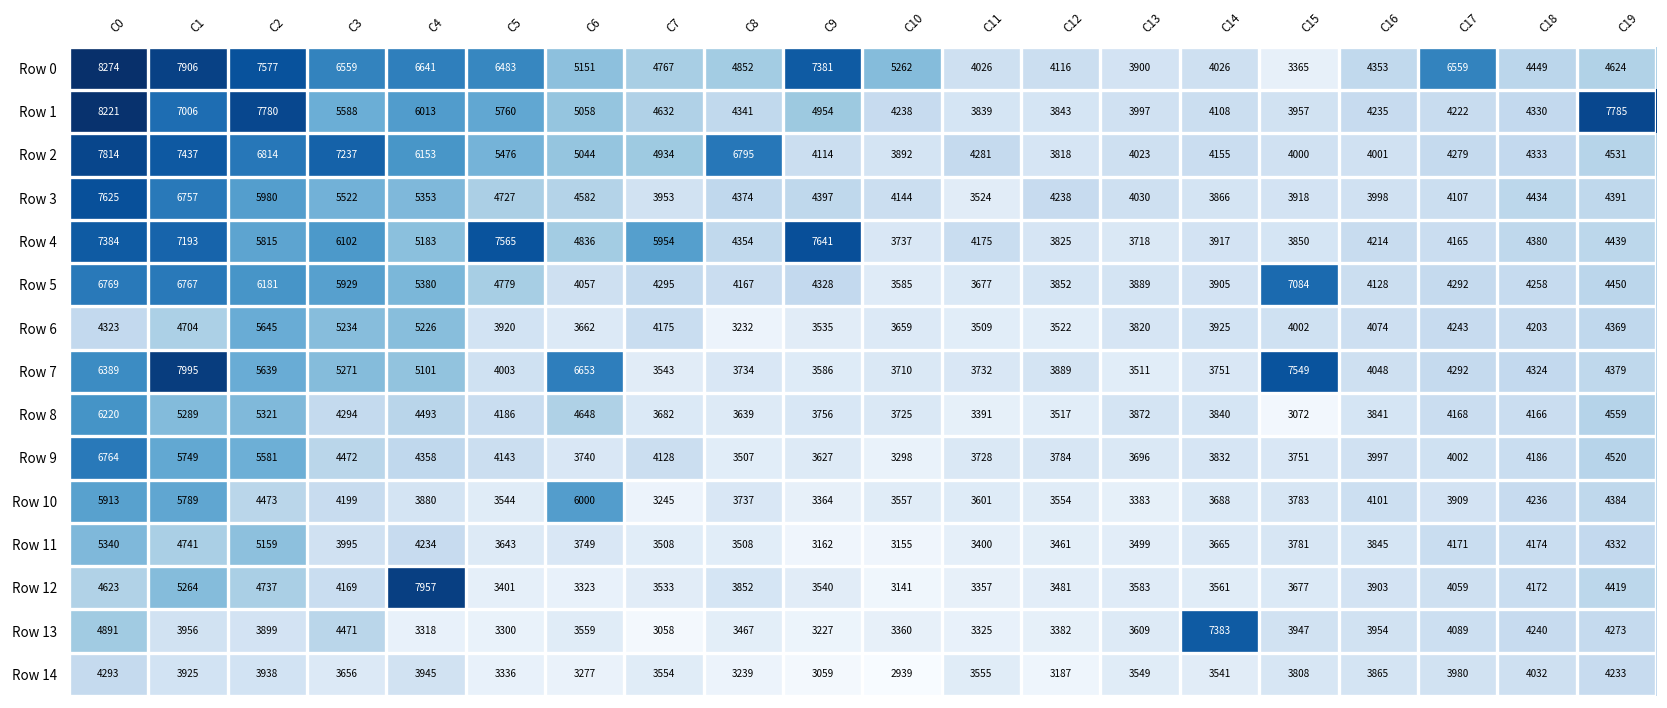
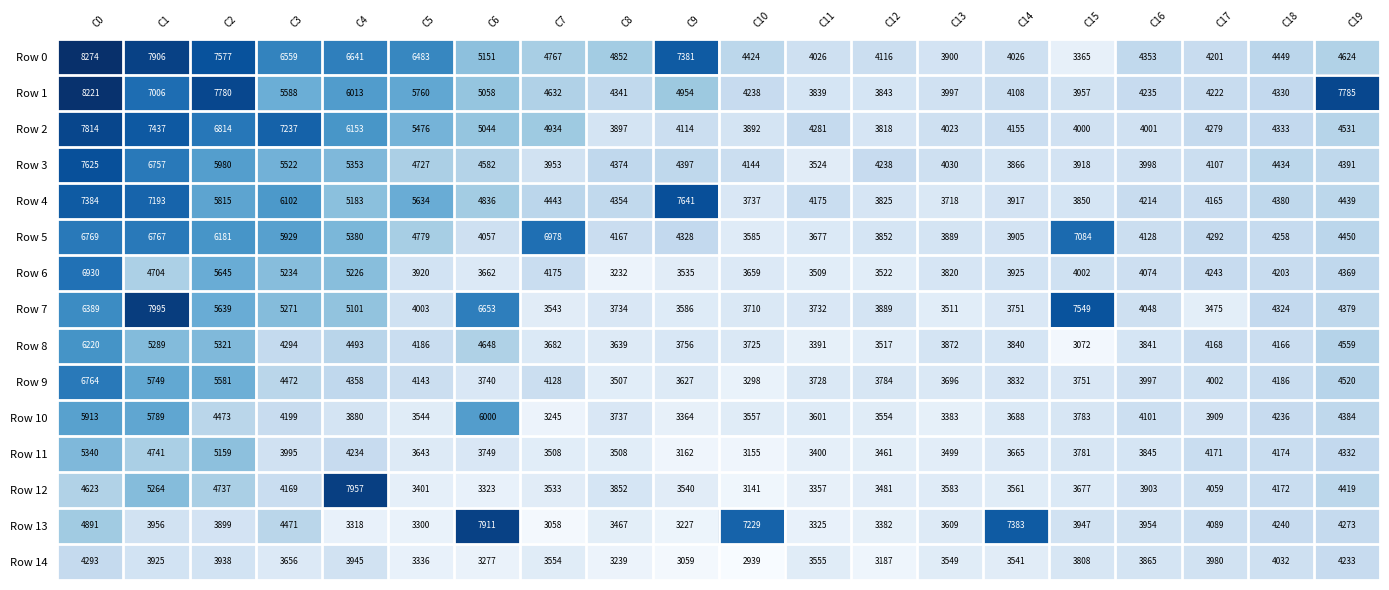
  {
    "Row 0": {
      "C0": 8274,
      "C1": 7906,
      "C2": 7577,
      "C3": 6559,
      "C4": 6641,
      "C5": 6483,
      "C6": 5151,
      "C7": 4767,
      "C8": 4852,
      "C9": 7381,
-     "C10": 5262,
+     "C10": 4424,
      "C11": 4026,
      "C12": 4116,
      "C13": 3900,
      "C14": 4026,
      "C15": 3365,
      "C16": 4353,
-     "C17": 6559,
+     "C17": 4201,
      "C18": 4449,
      "C19": 4624
    },
    "Row 2": {
      "C0": 7814,
      "C1": 7437,
      "C2": 6814,
      "C3": 7237,
      "C4": 6153,
      "C5": 5476,
      "C6": 5044,
      "C7": 4934,
-     "C8": 6795,
+     "C8": 3897,
      "C9": 4114,
      "C10": 3892,
      "C11": 4281,
      "C12": 3818,
      "C13": 4023,
      "C14": 4155,
      "C15": 4000,
      "C16": 4001,
      "C17": 4279,
      "C18": 4333,
      "C19": 4531
    },
    "Row 4": {
      "C0": 7384,
      "C1": 7193,
      "C2": 5815,
      "C3": 6102,
      "C4": 5183,
-     "C5": 7565,
+     "C5": 5634,
      "C6": 4836,
-     "C7": 5954,
+     "C7": 4443,
      "C8": 4354,
      "C9": 7641,
      "C10": 3737,
      "C11": 4175,
      "C12": 3825,
      "C13": 3718,
      "C14": 3917,
      "C15": 3850,
      "C16": 4214,
      "C17": 4165,
      "C18": 4380,
      "C19": 4439
    },
    "Row 5": {
      "C0": 6769,
      "C1": 6767,
      "C2": 6181,
      "C3": 5929,
      "C4": 5380,
      "C5": 4779,
      "C6": 4057,
-     "C7": 4295,
+     "C7": 6978,
      "C8": 4167,
      "C9": 4328,
      "C10": 3585,
      "C11": 3677,
      "C12": 3852,
      "C13": 3889,
      "C14": 3905,
      "C15": 7084,
      "C16": 4128,
      "C17": 4292,
      "C18": 4258,
      "C19": 4450
    },
    "Row 6": {
-     "C0": 4323,
+     "C0": 6930,
      "C1": 4704,
      "C2": 5645,
      "C3": 5234,
      "C4": 5226,
      "C5": 3920,
      "C6": 3662,
      "C7": 4175,
      "C8": 3232,
      "C9": 3535,
      "C10": 3659,
      "C11": 3509,
      "C12": 3522,
      "C13": 3820,
      "C14": 3925,
      "C15": 4002,
      "C16": 4074,
      "C17": 4243,
      "C18": 4203,
      "C19": 4369
    },
    "Row 7": {
      "C0": 6389,
      "C1": 7995,
      "C2": 5639,
      "C3": 5271,
      "C4": 5101,
      "C5": 4003,
      "C6": 6653,
      "C7": 3543,
      "C8": 3734,
      "C9": 3586,
      "C10": 3710,
      "C11": 3732,
      "C12": 3889,
      "C13": 3511,
      "C14": 3751,
      "C15": 7549,
      "C16": 4048,
-     "C17": 4292,
+     "C17": 3475,
      "C18": 4324,
      "C19": 4379
    },
    "Row 13": {
      "C0": 4891,
      "C1": 3956,
      "C2": 3899,
      "C3": 4471,
      "C4": 3318,
      "C5": 3300,
-     "C6": 3559,
+     "C6": 7911,
      "C7": 3058,
      "C8": 3467,
      "C9": 3227,
-     "C10": 3360,
+     "C10": 7229,
      "C11": 3325,
      "C12": 3382,
      "C13": 3609,
      "C14": 7383,
      "C15": 3947,
      "C16": 3954,
      "C17": 4089,
      "C18": 4240,
      "C19": 4273
    }
  }
